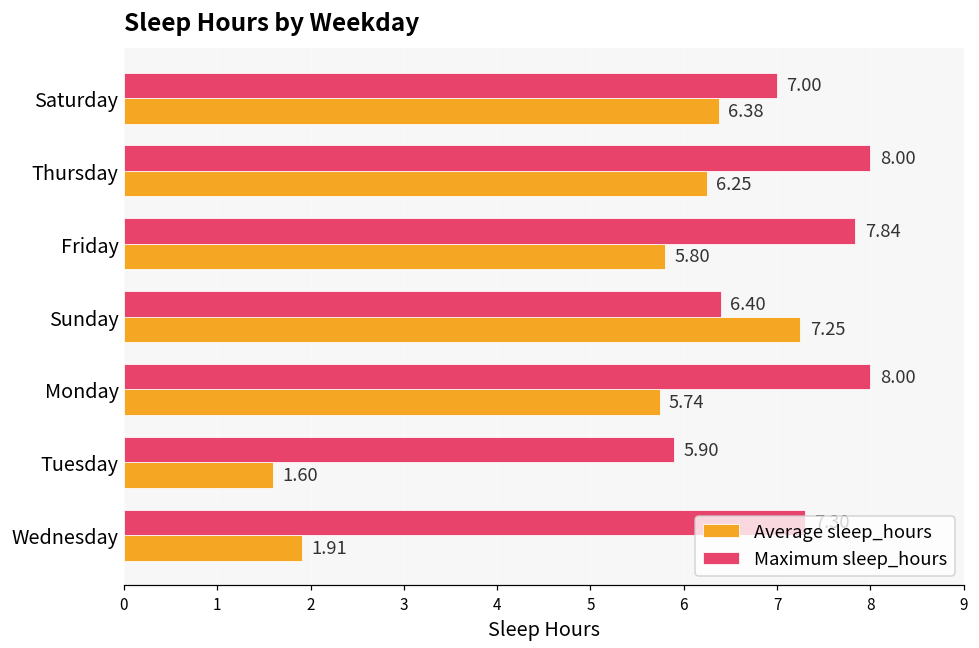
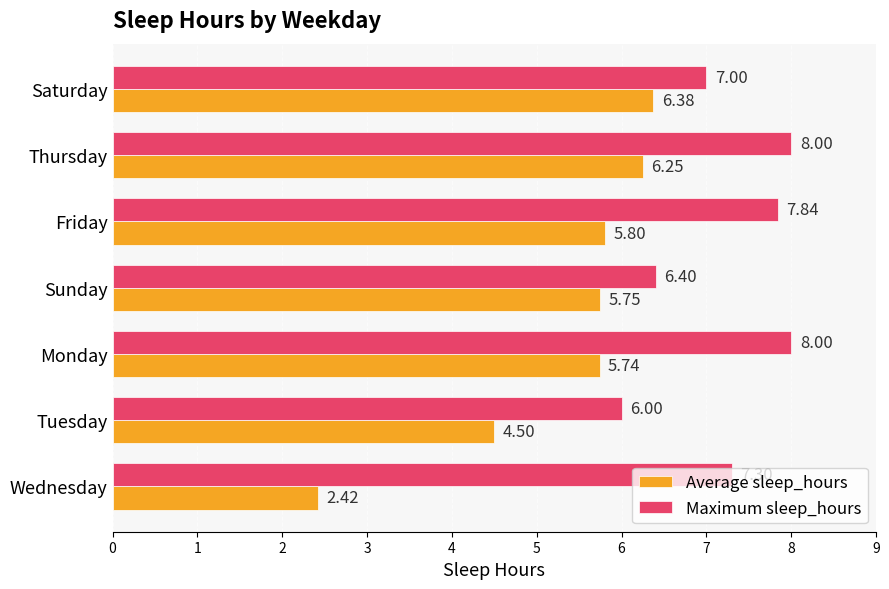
  {
    "Average sleep_hours": {
      "Saturday": 6.38,
      "Thursday": 6.25,
      "Friday": 5.80,
-     "Sunday": 7.25,
+     "Sunday": 5.75,
      "Monday": 5.74,
-     "Tuesday": 1.60,
-     "Wednesday": 1.91
+     "Tuesday": 4.50,
+     "Wednesday": 2.42
    },
    "Maximum sleep_hours": {
      "Saturday": 7.00,
      "Thursday": 8.00,
      "Friday": 7.84,
      "Sunday": 6.40,
      "Monday": 8.00,
-     "Tuesday": 5.90
+     "Tuesday": 6.00
    }
  }
